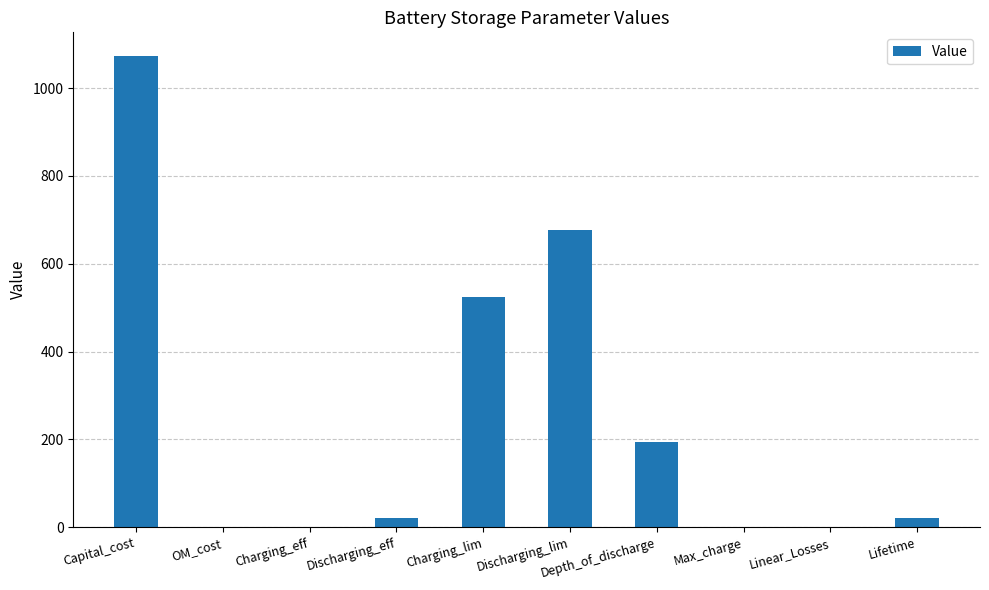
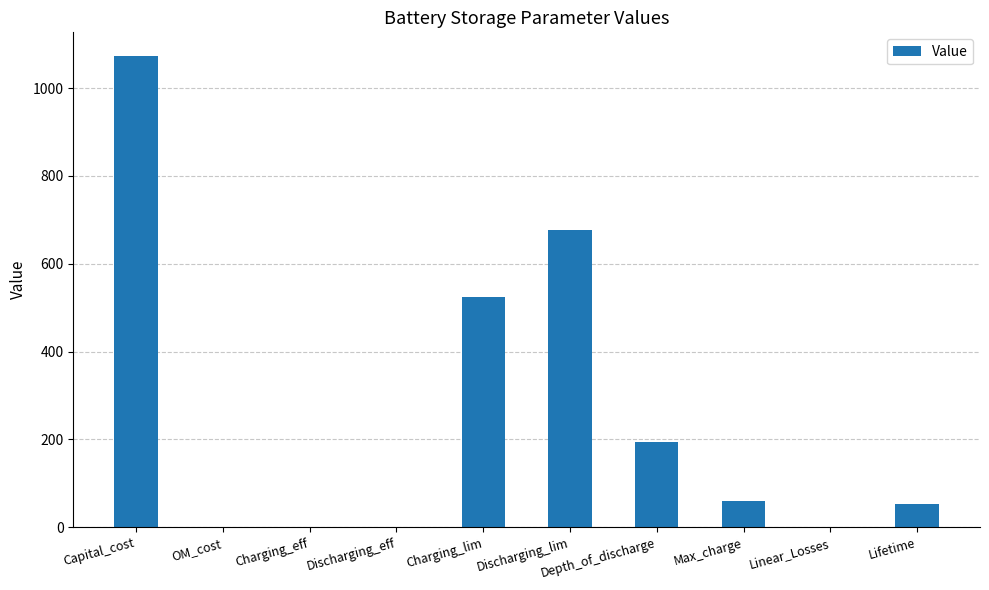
  {
    "Capital_cost": 1070,
-   "Discharging_eff": 20,
+   "Discharging_eff": 0,
    "Charging_lim": 520,
    "Discharging_lim": 680,
    "Depth_of_discharge": 190,
-   "Max_charge": 0,
-   "Lifetime": 20
+   "Max_charge": 60,
+   "Lifetime": 50
  }
